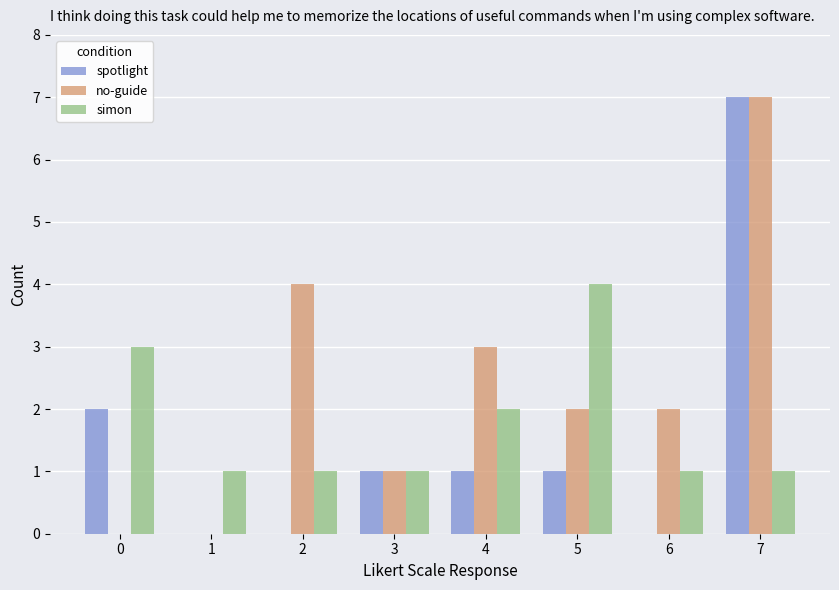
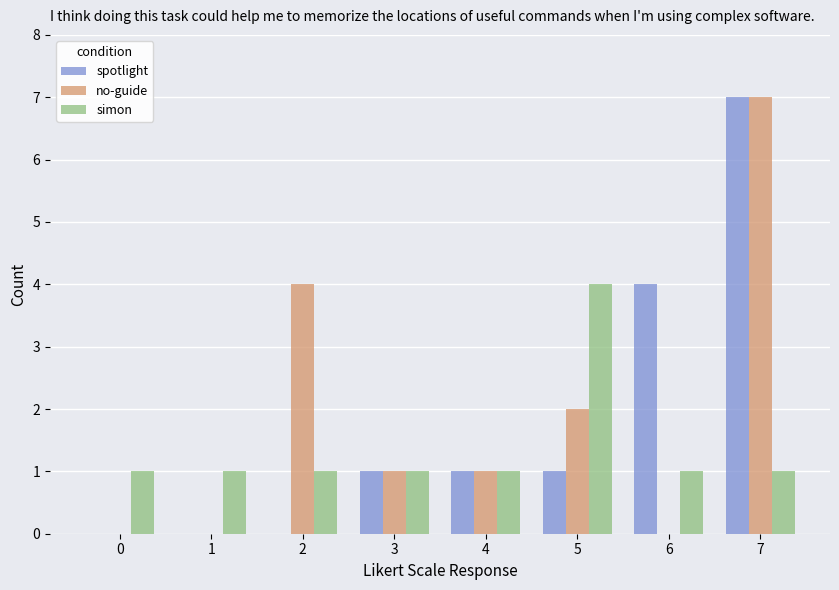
  {
    "spotlight": {
-     "0": 2,
+     "0": 0,
      "1": 0,
      "2": 0,
      "3": 1,
      "4": 1,
      "5": 1,
-     "6": 0,
+     "6": 4,
      "7": 7
    },
    "no-guide": {
      "0": 0,
      "1": 0,
      "2": 4,
      "3": 1,
-     "4": 3,
+     "4": 1,
      "5": 2,
-     "6": 2,
+     "6": 0,
      "7": 7
    },
    "simon": {
-     "0": 3,
+     "0": 1,
      "1": 1,
      "2": 1,
      "3": 1,
-     "4": 2,
+     "4": 1,
      "5": 4,
      "6": 1,
      "7": 1
    }
  }
